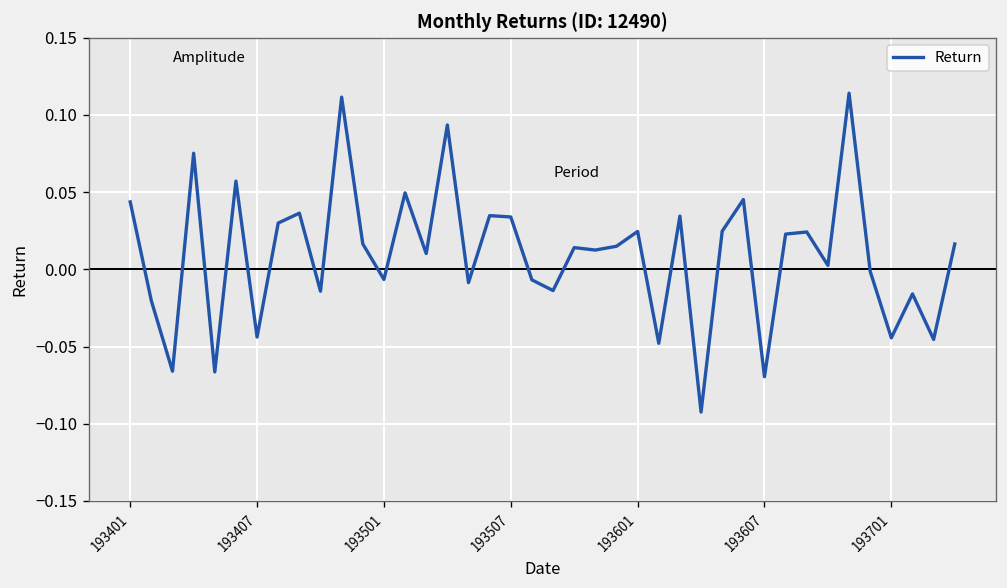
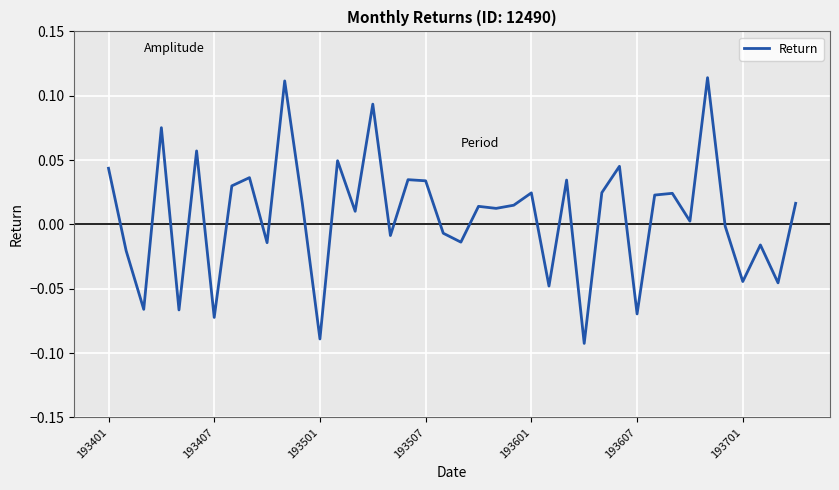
  {
    "193401": 0.044,
-   "193407": -0.044,
-   "193501": -0.007,
+   "193407": -0.072,
+   "193501": -0.089,
    "193507": 0.034,
    "193601": 0.025,
    "193607": -0.070,
    "193701": -0.044
  }
